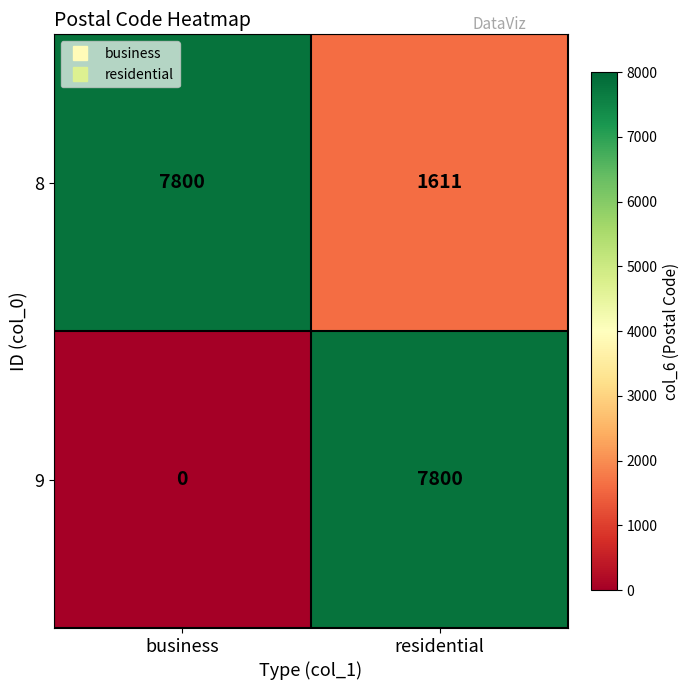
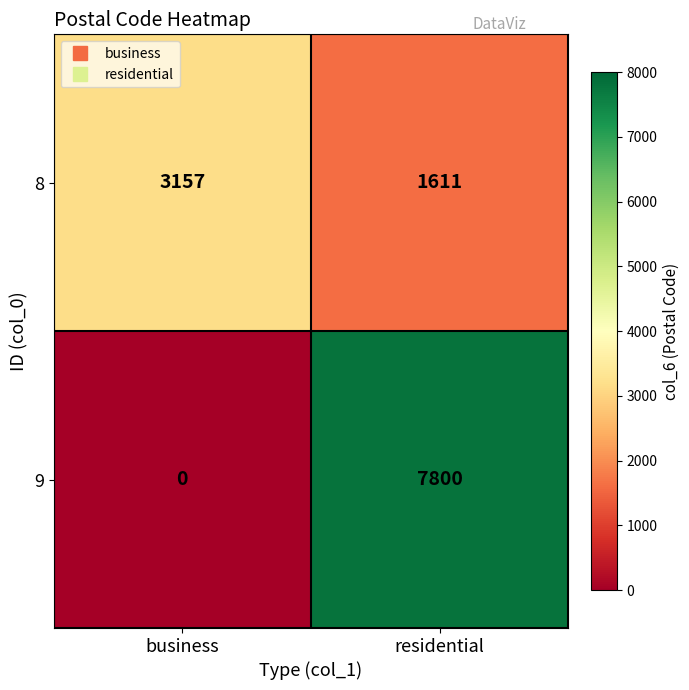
  {
    "8": {
-     "business": 7800,
+     "business": 3157,
      "residential": 1611
    },
    "9": {
      "business": 0,
      "residential": 7800
    }
  }
